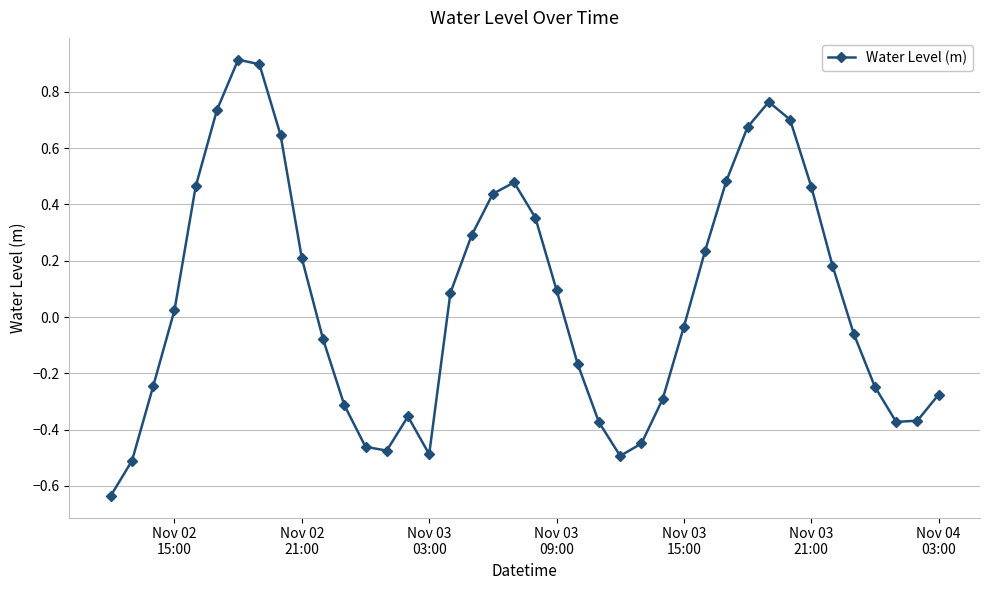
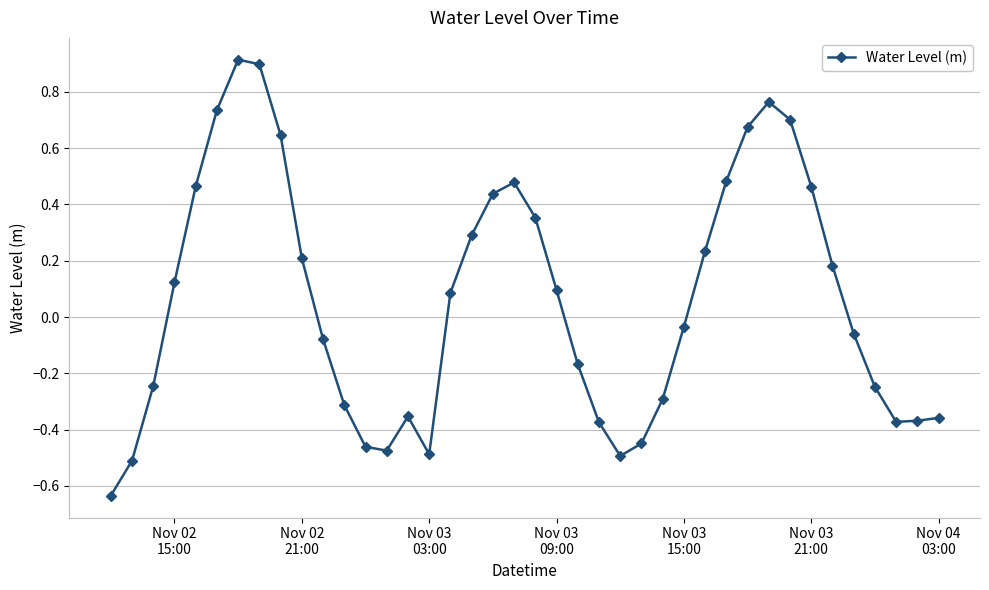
  {
-   "Nov 02 15:00": 0.02,
+   "Nov 02 15:00": 0.12,
    "Nov 02 21:00": 0.21,
    "Nov 03 03:00": -0.49,
    "Nov 03 09:00": 0.10,
    "Nov 03 15:00": -0.03,
    "Nov 03 21:00": 0.46,
-   "Nov 04 03:00": -0.28
+   "Nov 04 03:00": -0.36
  }
